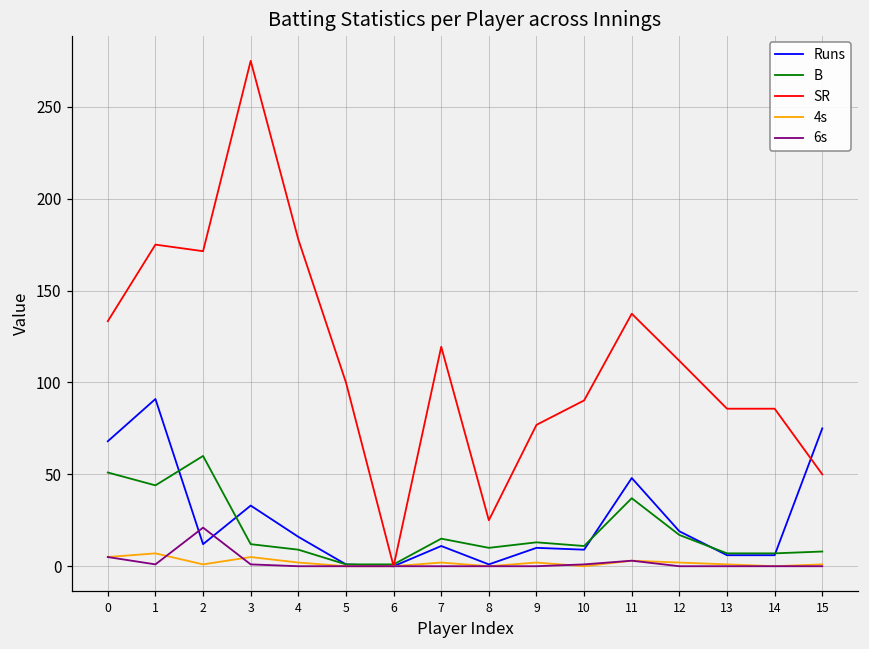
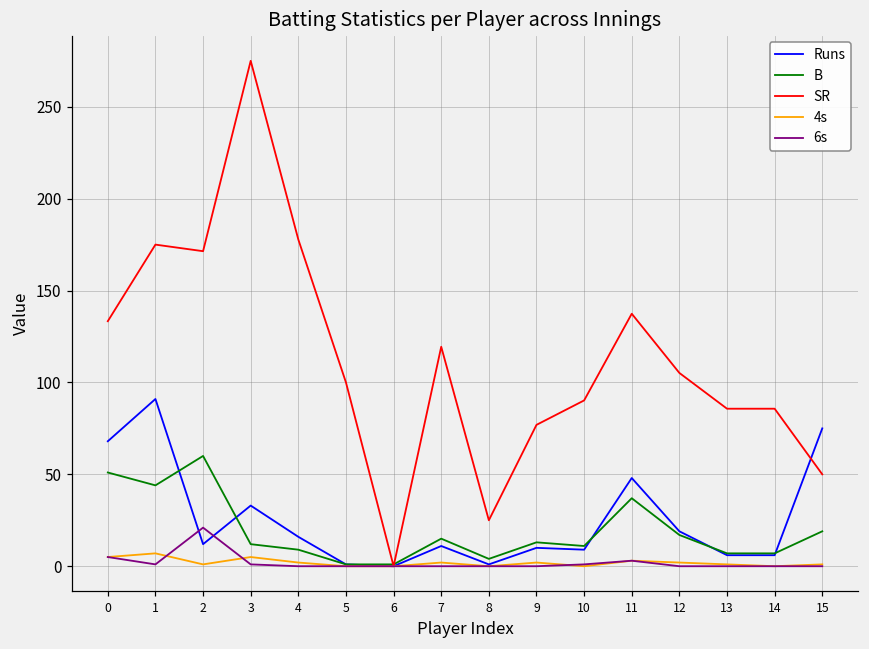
  {
    "Runs": {
      "0": 68,
      "1": 91,
      "2": 12,
      "3": 33,
      "4": 16,
      "7": 11,
      "9": 10,
      "10": 9,
      "11": 48,
      "12": 19,
      "15": 75
    },
    "B": {
      "0": 51,
      "1": 44,
      "2": 60,
      "3": 12,
      "4": 9,
      "7": 15,
-     "8": 10,
+     "8": 4,
      "9": 13,
      "10": 11,
      "11": 37,
      "12": 17,
-     "15": 8
+     "15": 19
    },
    "SR": {
      "0": 133,
      "1": 175,
      "2": 171,
      "3": 275,
      "4": 178,
      "5": 100,
      "7": 119,
      "8": 25,
      "9": 77,
      "10": 90,
      "11": 137,
-     "12": 112,
+     "12": 105,
      "13": 86,
      "14": 86,
      "15": 50
    },
    "4s": {
      "1": 7,
      "2": 1,
      "3": 5,
      "4": 2,
      "7": 2,
      "9": 2,
      "12": 2
    },
    "6s": {
      "1": 1,
      "2": 21,
      "3": 1,
      "4": 0,
      "7": 0,
      "9": 0,
      "12": 0
    }
  }
